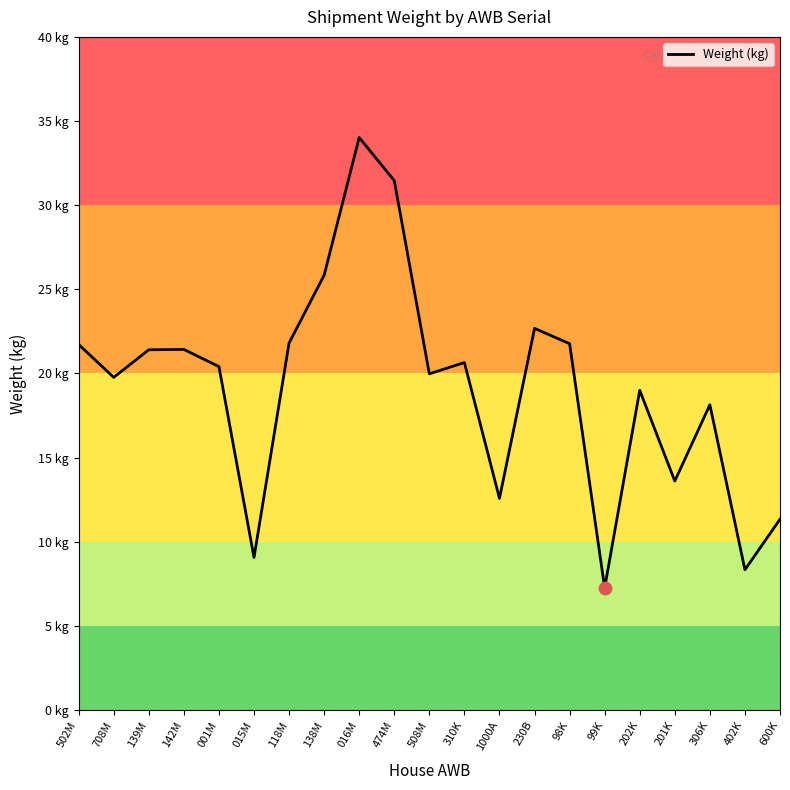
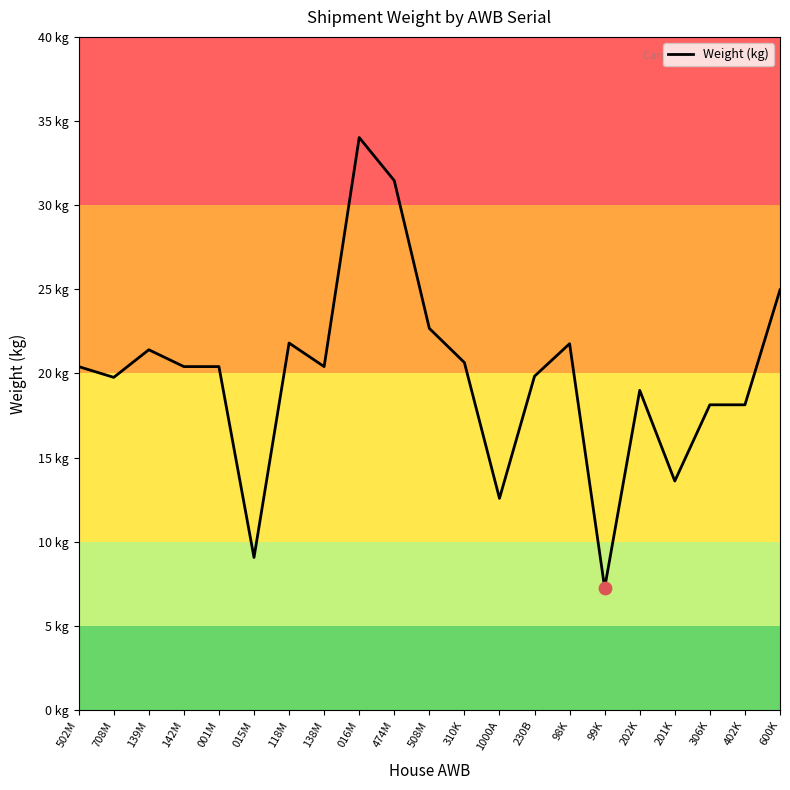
  {
    "Weight (kg)": {
-     "502M": "21.7 kg",
+     "502M": "20.4 kg",
      "708M": "19.8 kg",
      "139M": "21.4 kg",
-     "142M": "21.4 kg",
+     "142M": "20.4 kg",
      "001M": "20.4 kg",
      "015M": "9.1 kg",
      "118M": "21.8 kg",
-     "138M": "25.8 kg",
+     "138M": "20.4 kg",
      "016M": "34.0 kg",
      "474M": "31.5 kg",
-     "508M": "20.0 kg",
+     "508M": "22.7 kg",
      "310K": "20.7 kg",
      "1000A": "12.6 kg",
-     "230B": "22.7 kg",
+     "230B": "19.8 kg",
      "98K": "21.8 kg",
      "202K": "19.0 kg",
      "201K": "13.6 kg",
      "306K": "18.1 kg",
-     "402K": "8.3 kg",
-     "600K": "11.3 kg"
+     "402K": "18.1 kg",
+     "600K": "25.0 kg"
    }
  }
